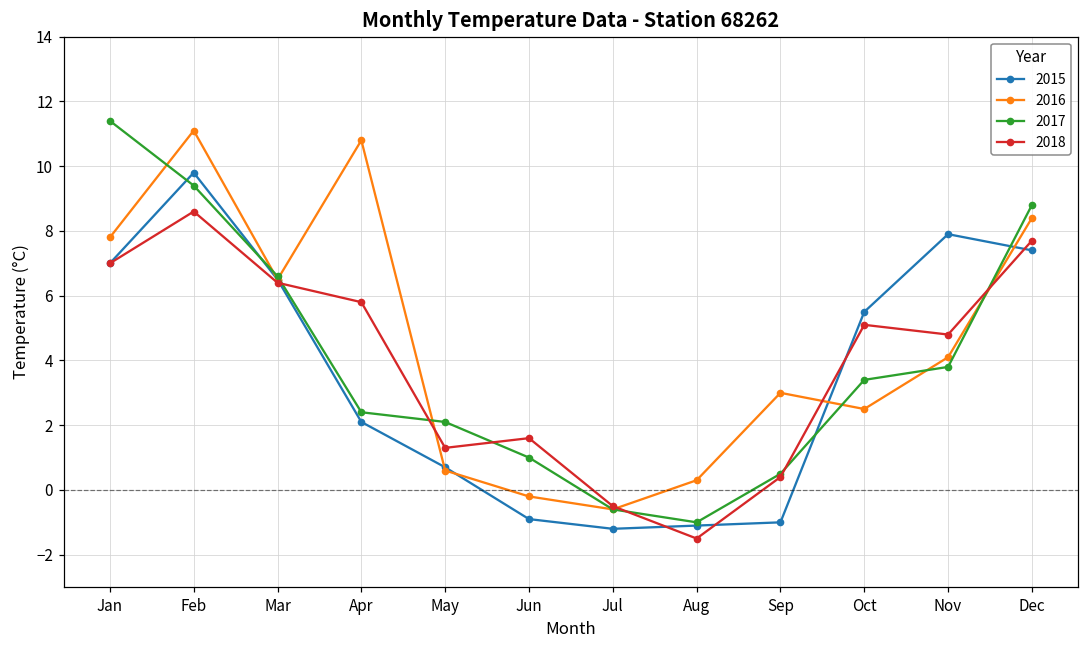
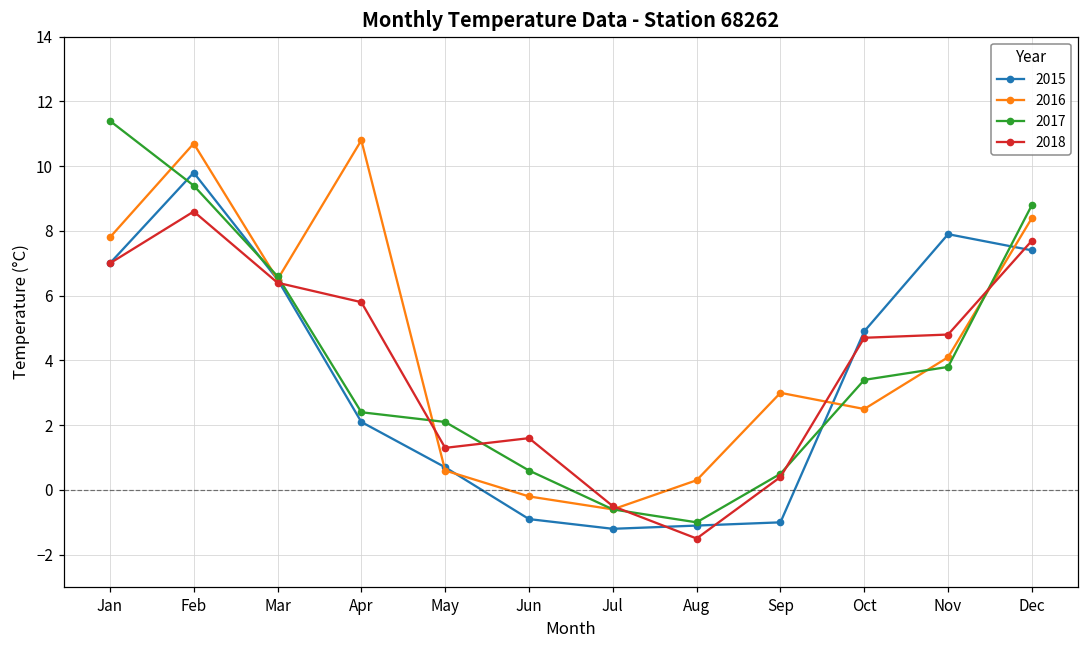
  {
    "2015": {
      "Feb": 9.8,
      "Apr": 2.1,
      "May": 0.7,
      "Jun": -0.9,
      "Jul": -1.2,
      "Aug": -1.1,
      "Sep": -1.0,
-     "Oct": 5.5,
+     "Oct": 4.9,
      "Nov": 7.9,
      "Dec": 7.4
    },
    "2016": {
      "Jan": 7.8,
-     "Feb": 11.1,
+     "Feb": 10.7,
      "Apr": 10.8,
      "May": 0.6,
      "Jun": -0.2,
      "Aug": 0.3,
      "Sep": 3.0,
      "Oct": 2.5,
      "Nov": 4.1,
      "Dec": 8.4
    },
    "2017": {
      "Jan": 11.4,
      "Feb": 9.4,
      "Mar": 6.6,
      "Apr": 2.4,
      "May": 2.1,
-     "Jun": 1.0,
+     "Jun": 0.6,
      "Aug": -1.0,
      "Sep": 0.5,
      "Oct": 3.4,
      "Nov": 3.8,
      "Dec": 8.8
    },
    "2018": {
      "Feb": 8.6,
      "Mar": 6.4,
      "Apr": 5.8,
      "May": 1.3,
      "Jun": 1.6,
      "Jul": -0.5,
      "Aug": -1.5,
      "Sep": 0.4,
-     "Oct": 5.1,
+     "Oct": 4.7,
      "Nov": 4.8,
      "Dec": 7.7
    }
  }
